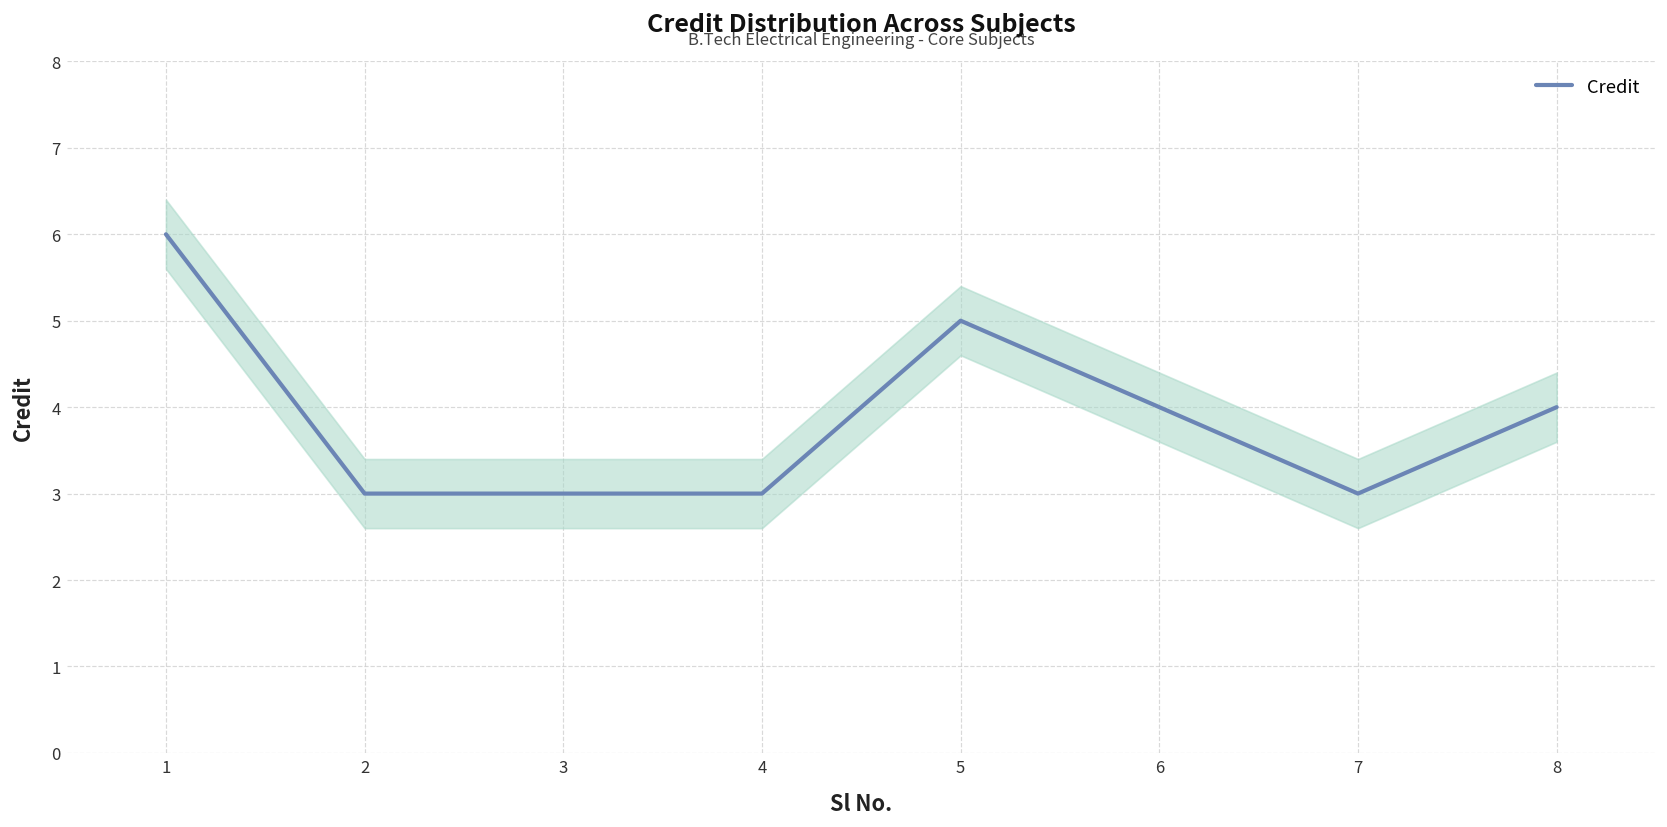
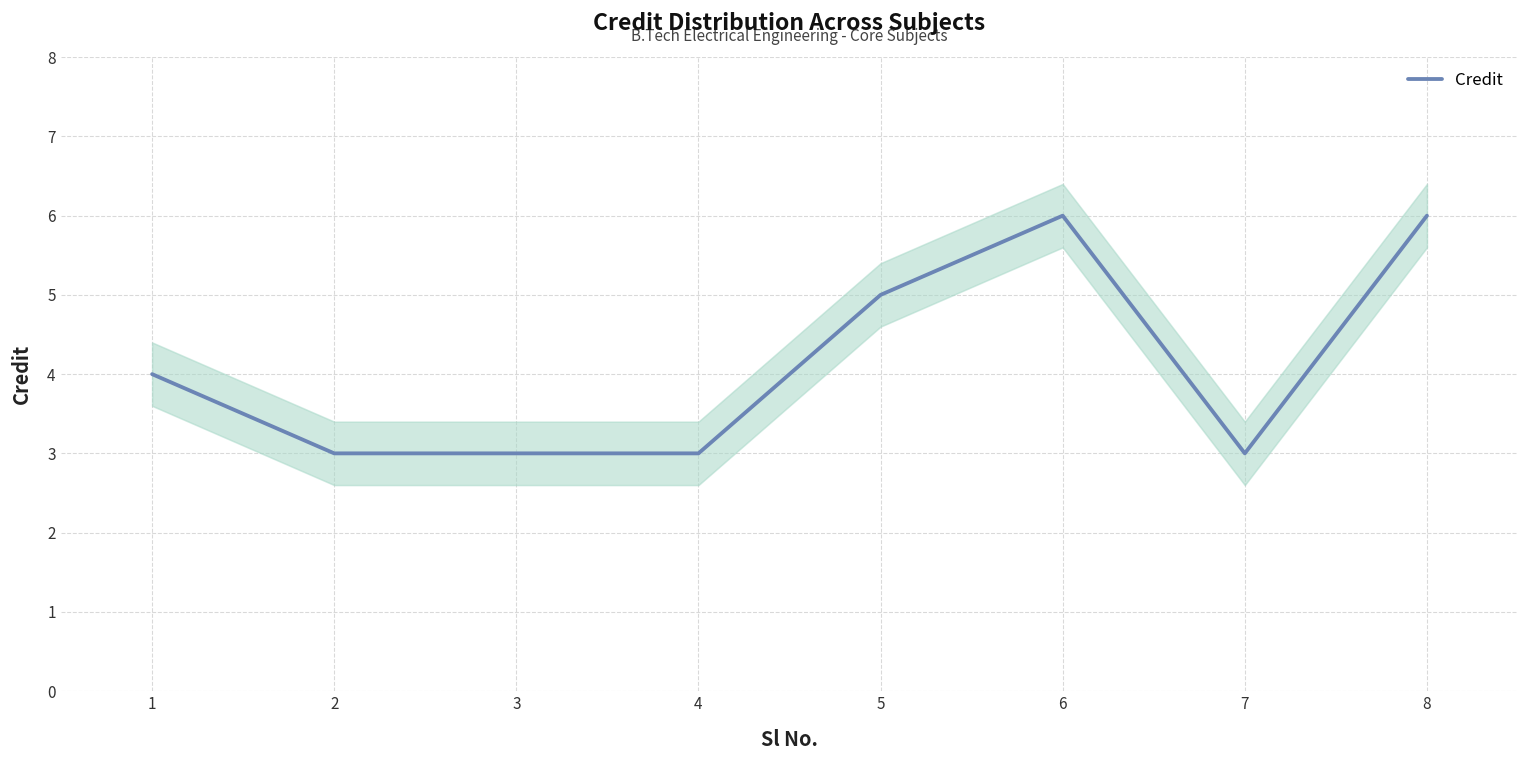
  {
    "Credit": {
-     "1": 6,
+     "1": 4,
      "2": 3,
      "3": 3,
      "4": 3,
      "5": 5,
-     "6": 4,
+     "6": 6,
      "7": 3,
-     "8": 4
+     "8": 6
    }
  }
